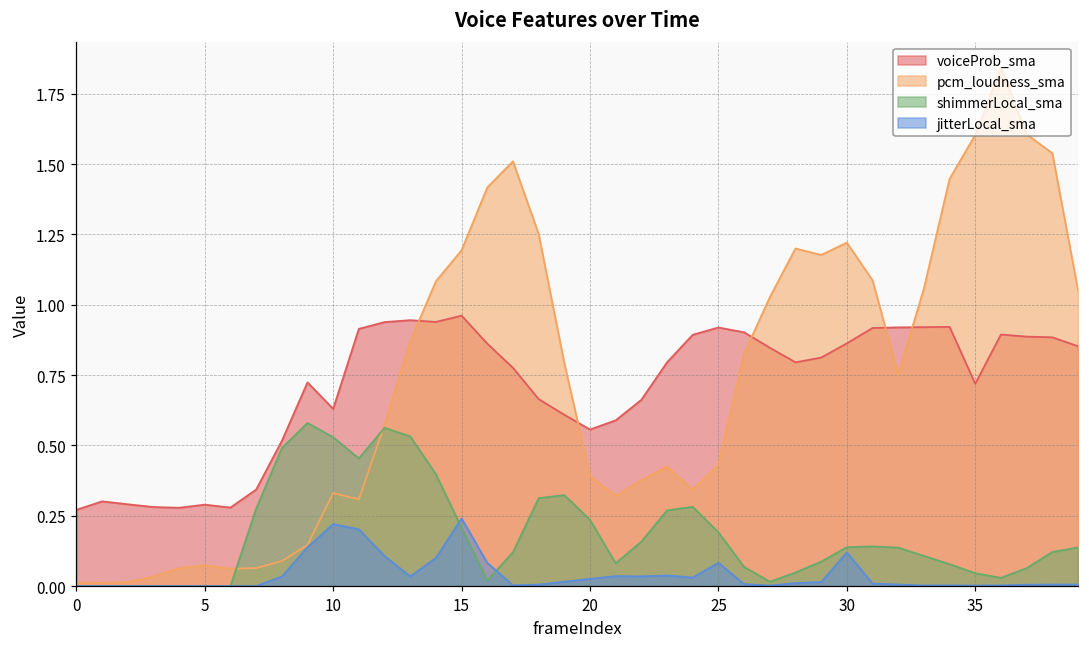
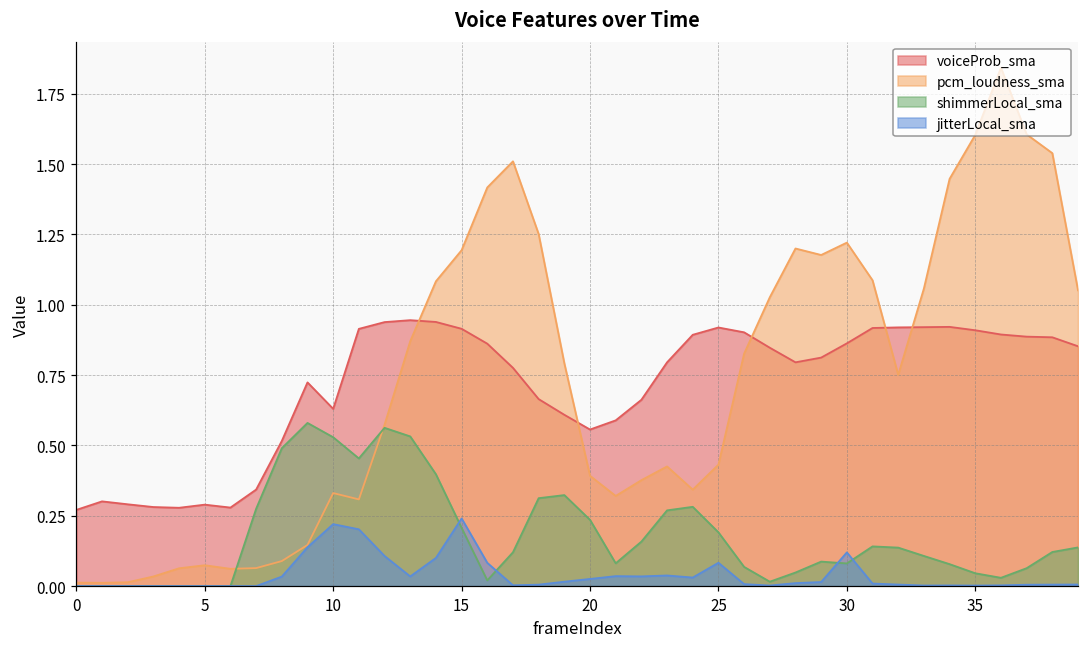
  {
    "voiceProb_sma": {
      "0": 0.27,
      "5": 0.29,
      "10": 0.63,
-     "15": 0.96,
+     "15": 0.91,
      "20": 0.56,
      "25": 0.92,
      "30": 0.86,
-     "35": 0.72
+     "35": 0.91
    },
    "pcm_loudness_sma": {
      "0": 0.01,
      "5": 0.07,
      "10": 0.33,
      "15": 1.19,
      "20": 0.39,
      "25": 0.43,
      "30": 1.22
    },
    "shimmerLocal_sma": {
      "10": 0.53,
      "15": 0.21,
      "20": 0.24,
      "25": 0.19,
-     "30": 0.14,
+     "30": 0.08,
      "35": 0.05
    },
    "jitterLocal_sma": {
      "10": 0.22,
      "15": 0.24,
      "20": 0.03,
      "25": 0.08,
      "30": 0.12,
      "35": 0.00
    }
  }
